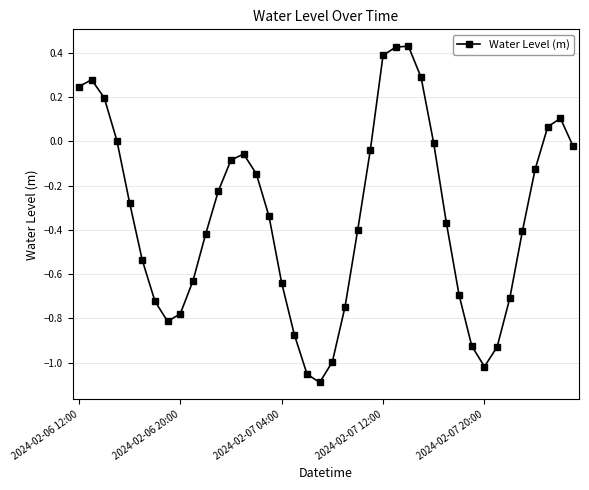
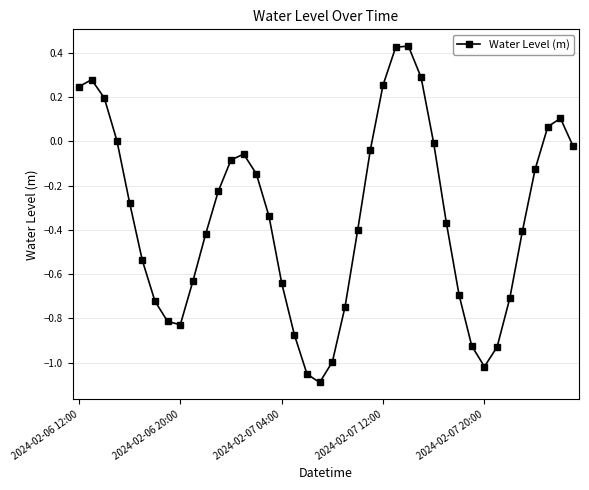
  {
    "2024-02-06 12:00": 0.25,
-   "2024-02-06 20:00": -0.78,
+   "2024-02-06 20:00": -0.83,
    "2024-02-07 04:00": -0.64,
-   "2024-02-07 12:00": 0.39,
+   "2024-02-07 12:00": 0.25,
    "2024-02-07 20:00": -1.02
  }
